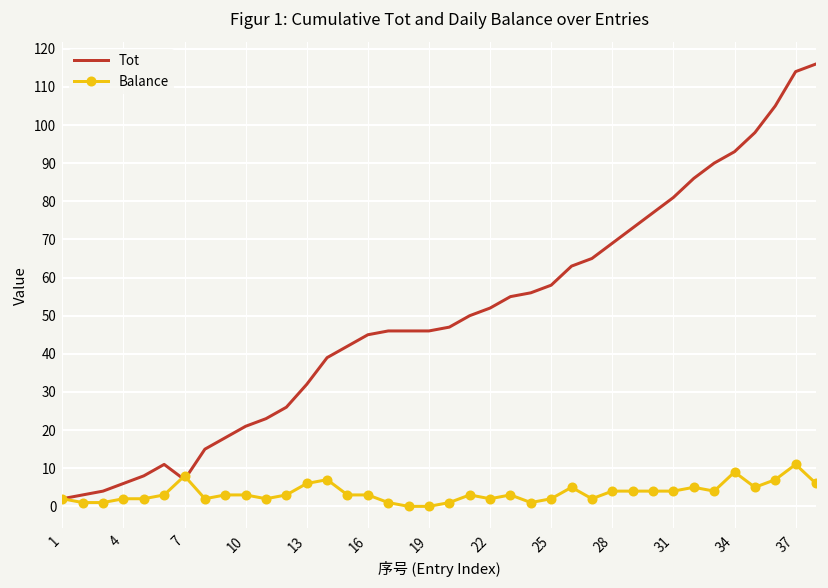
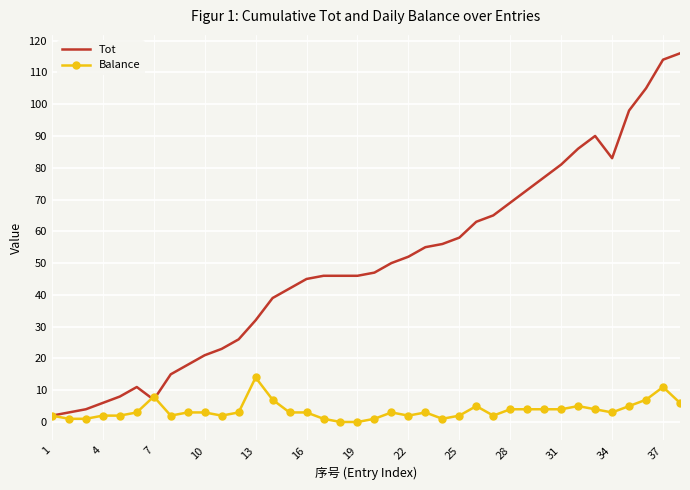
  {
    "Tot": {
      "4": 6,
      "7": 7,
      "10": 21,
      "13": 32,
      "16": 45,
      "19": 46,
      "22": 52,
      "25": 58,
      "28": 69,
      "31": 81,
-     "34": 93,
+     "34": 83,
      "37": 114
    },
    "Balance": {
      "4": 2,
      "7": 8,
      "10": 3,
-     "13": 6,
+     "13": 14,
      "16": 3,
      "19": 0,
      "22": 2,
      "25": 2,
      "28": 4,
      "31": 4,
-     "34": 9,
+     "34": 3,
      "37": 11
    }
  }
